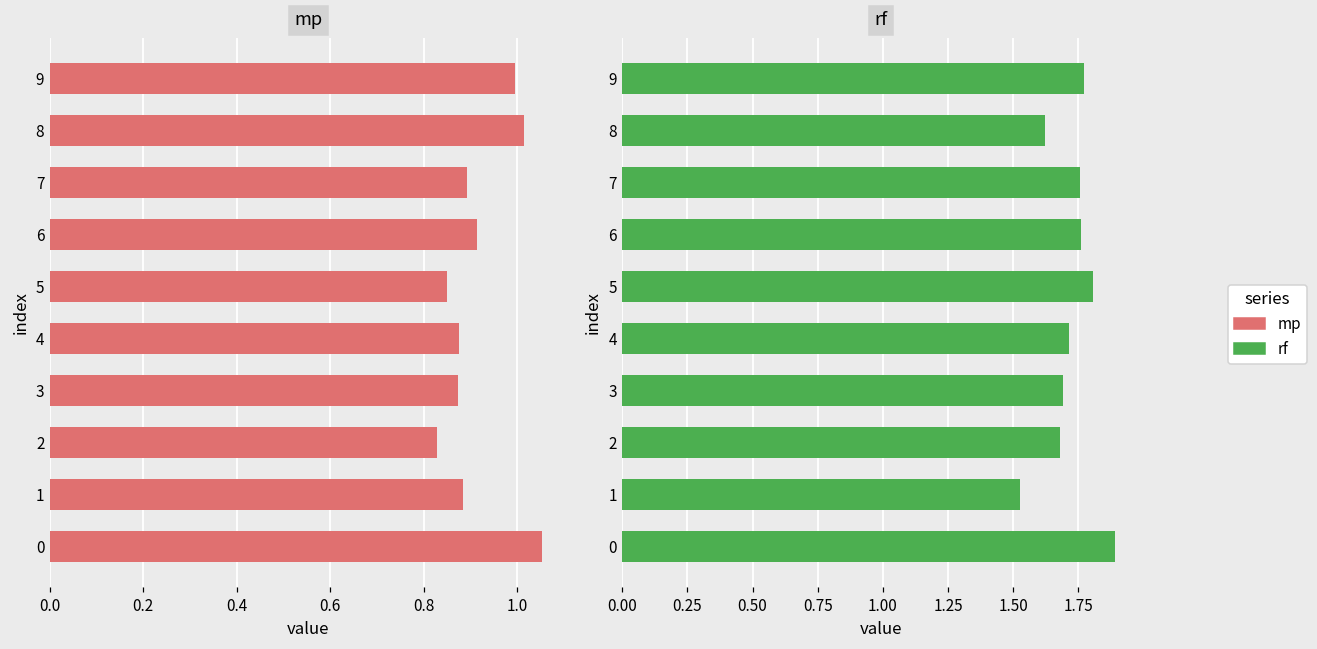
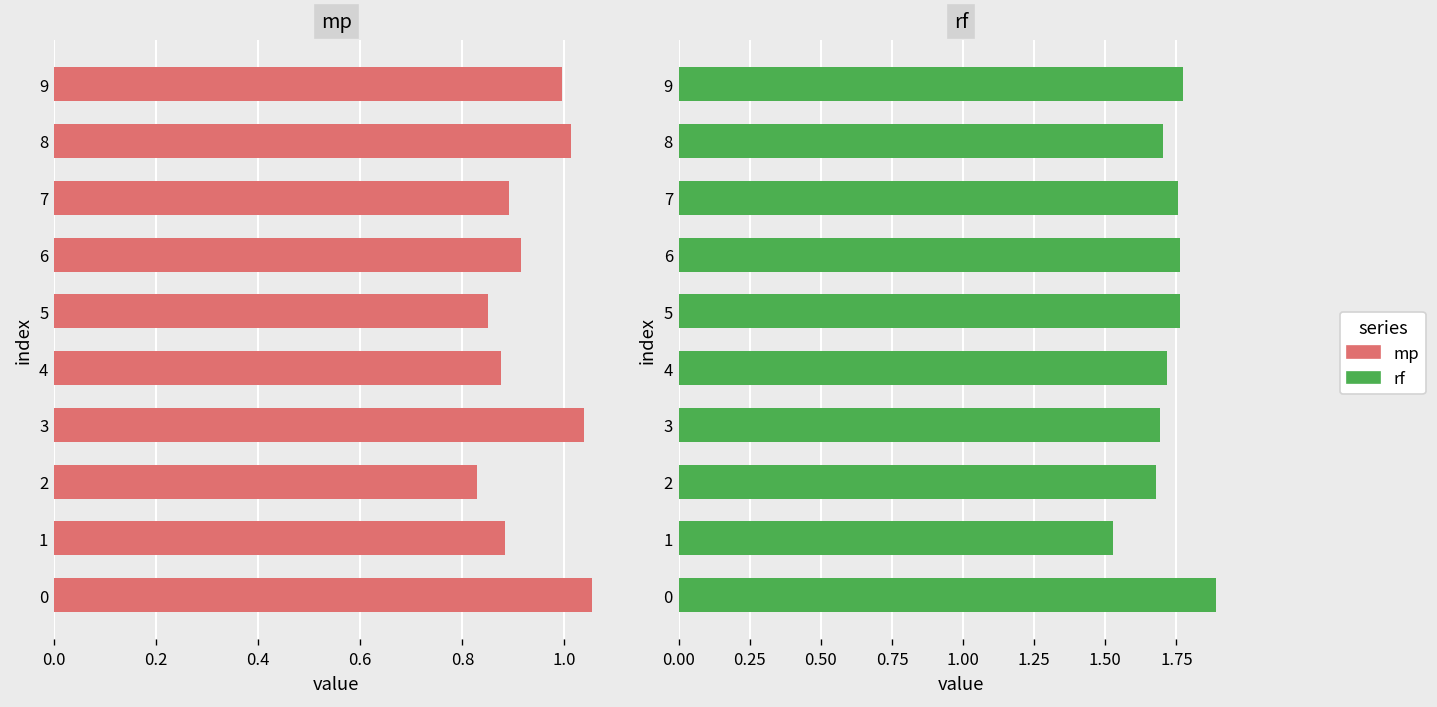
  {
    "mp": {
      "9": 0.99,
      "8": 1.01,
      "7": 0.89,
      "6": 0.91,
      "5": 0.85,
      "4": 0.88,
-     "3": 0.87,
+     "3": 1.04,
      "2": 0.83,
      "1": 0.88,
      "0": 1.05
    },
    "rf": {
      "9": 1.77,
-     "8": 1.62,
+     "8": 1.70,
      "7": 1.76,
      "6": 1.76,
-     "5": 1.81,
+     "5": 1.76,
      "4": 1.72,
      "3": 1.69,
      "2": 1.68,
      "1": 1.53,
      "0": 1.89
    }
  }
